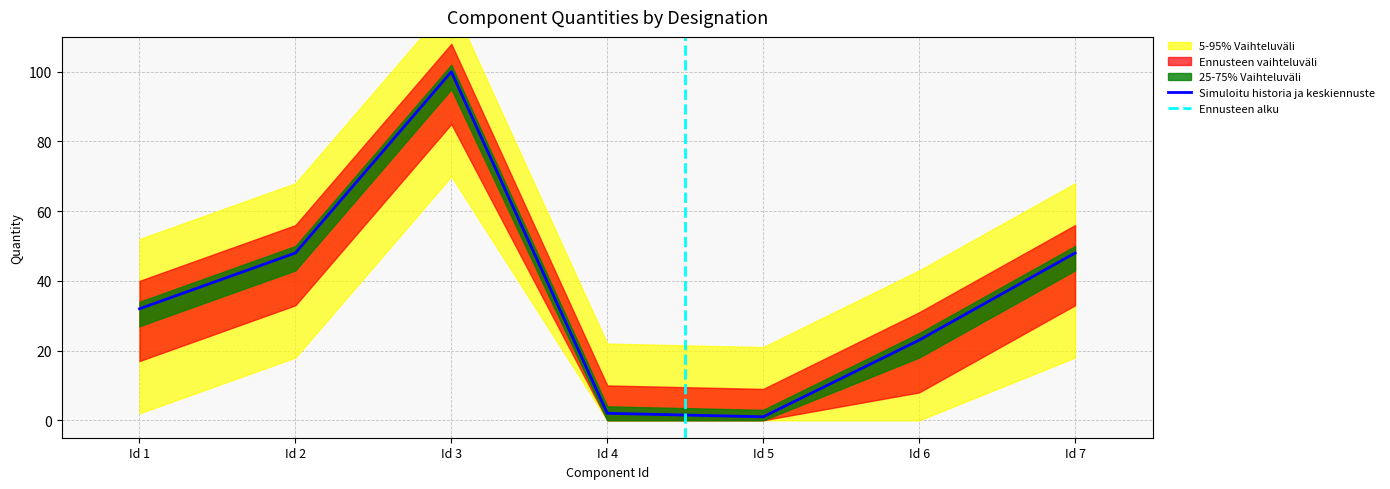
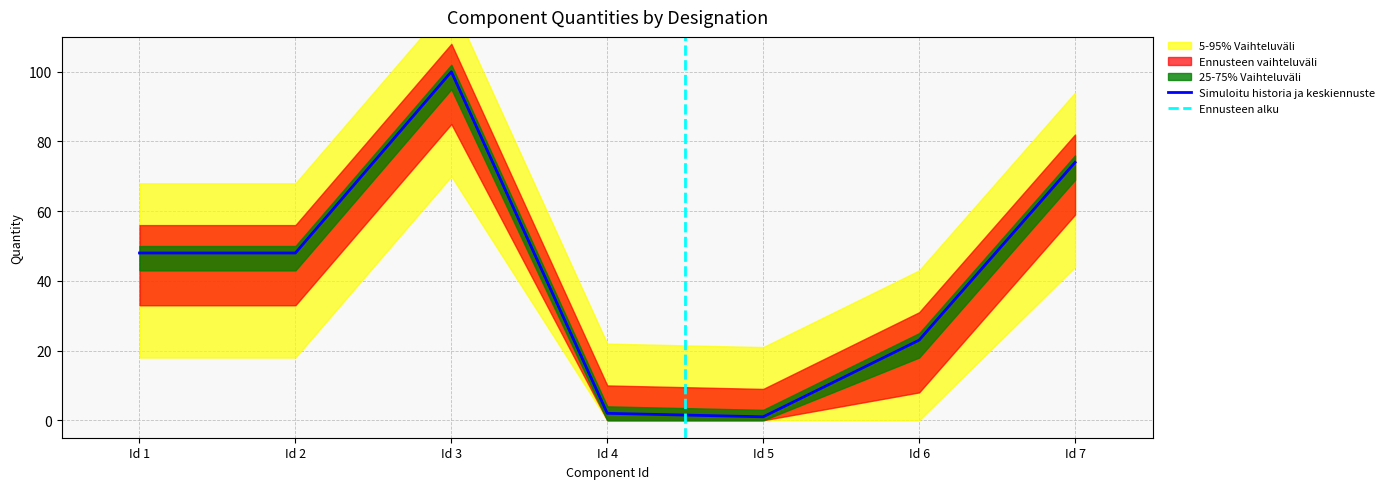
  {
    "Simuloitu historia ja keskiennuste": {
-     "Id 1": 32,
+     "Id 1": 48,
      "Id 2": 48,
      "Id 3": 100,
      "Id 4": 2,
      "Id 5": 1,
      "Id 6": 23,
-     "Id 7": 48
+     "Id 7": 74
    },
    "5-95% Vaihteluväli": {
      "Id 4": 22,
      "Id 5": 21,
      "Id 6": 43
    },
    "Ennusteen vaihteluväli": {
      "Id 4": 10,
      "Id 5": 9
    },
    "25-75% Vaihteluväli": {
      "Id 4": 4,
      "Id 5": 3
    }
  }
